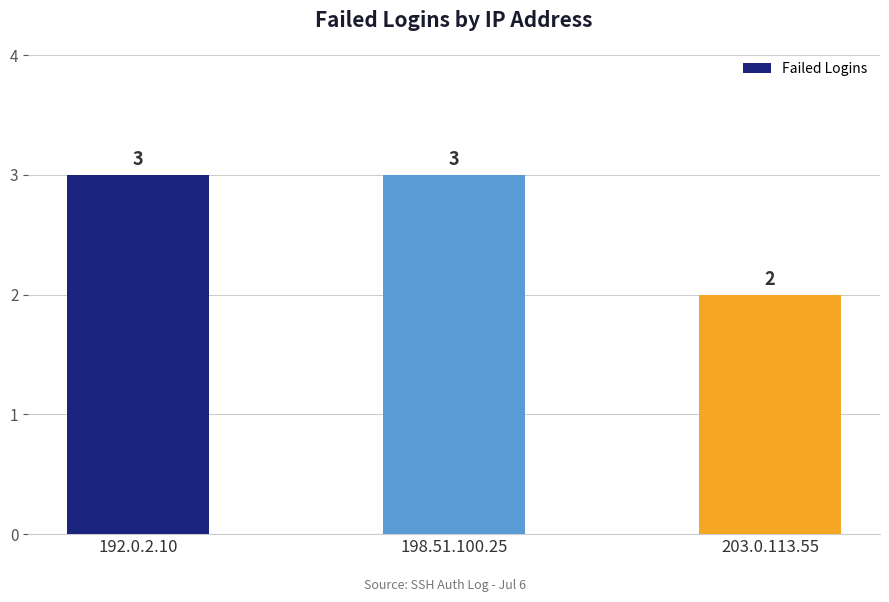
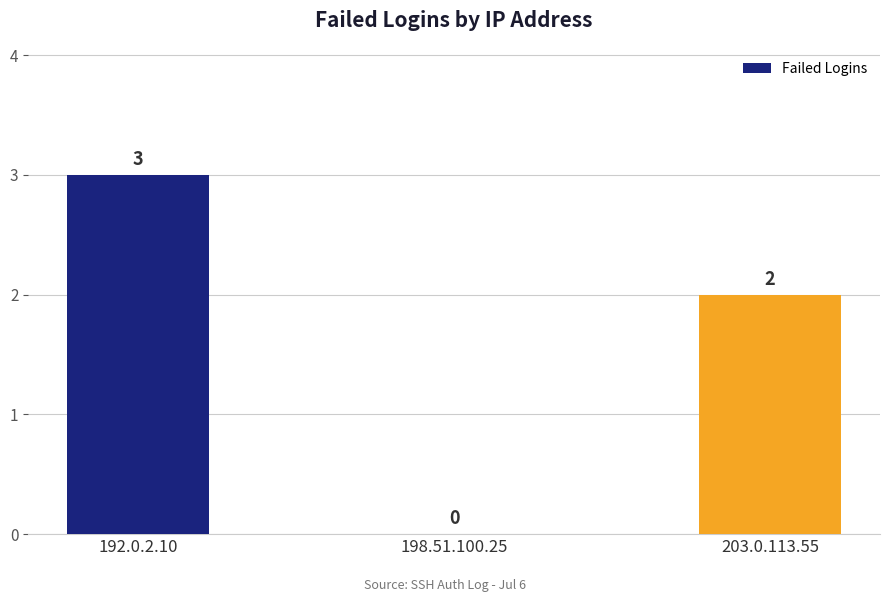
  {
    "192.0.2.10": 3,
-   "198.51.100.25": 3,
+   "198.51.100.25": 0,
    "203.0.113.55": 2
  }
